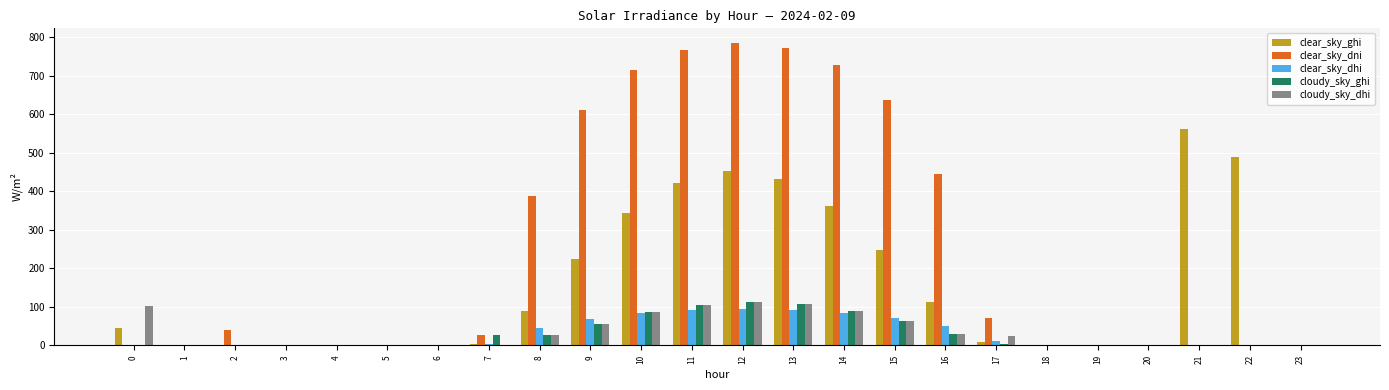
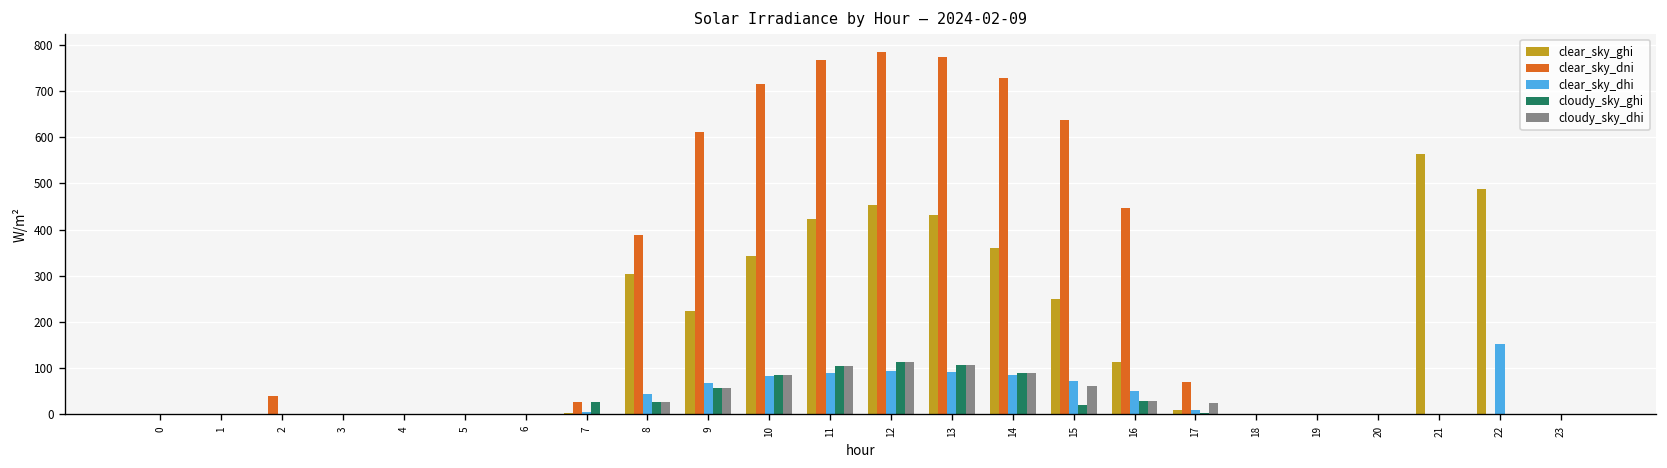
  {
    "clear_sky_ghi": {
-     "0": 50,
+     "0": 0,
      "1": 0,
      "2": 0,
      "3": 0,
      "4": 0,
      "5": 0,
      "6": 0,
-     "8": 90,
+     "8": 300,
      "9": 220,
      "10": 340,
      "11": 420,
      "12": 450,
      "13": 430,
      "14": 360,
      "15": 250,
      "16": 110,
      "17": 10,
      "18": 0,
      "19": 0,
      "20": 0,
      "21": 560,
      "22": 490,
      "23": 0
    },
    "clear_sky_dni": {
      "0": 0,
      "1": 0,
      "2": 40,
      "3": 0,
      "4": 0,
      "5": 0,
      "6": 0,
      "7": 30,
      "8": 390,
      "9": 610,
      "10": 720,
      "11": 770,
      "12": 780,
      "13": 770,
      "14": 730,
      "15": 640,
      "16": 450,
      "17": 70,
      "18": 0,
      "19": 0,
      "20": 0,
      "21": 0,
      "22": 0,
      "23": 0
    },
    "clear_sky_dhi": {
      "0": 0,
      "1": 0,
      "2": 0,
      "3": 0,
      "4": 0,
      "5": 0,
      "6": 0,
      "8": 40,
      "9": 70,
      "10": 80,
      "11": 90,
      "12": 90,
      "13": 90,
      "14": 80,
      "15": 70,
      "16": 50,
      "17": 10,
      "18": 0,
      "19": 0,
      "20": 0,
      "21": 0,
-     "22": 0,
+     "22": 150,
      "23": 0
    },
    "cloudy_sky_ghi": {
      "0": 0,
      "1": 0,
      "2": 0,
      "3": 0,
      "4": 0,
      "5": 0,
      "6": 0,
      "7": 30,
      "8": 30,
      "9": 60,
      "10": 90,
      "11": 110,
      "12": 110,
      "13": 110,
      "14": 90,
-     "15": 60,
+     "15": 20,
      "16": 30,
      "18": 0,
      "19": 0,
      "20": 0,
      "21": 0,
      "22": 0,
      "23": 0
    },
    "cloudy_sky_dhi": {
-     "0": 100,
+     "0": 0,
      "1": 0,
      "2": 0,
      "3": 0,
      "4": 0,
      "5": 0,
      "6": 0,
      "8": 30,
      "9": 60,
      "10": 90,
      "11": 110,
      "12": 110,
      "13": 110,
      "14": 90,
      "15": 60,
      "16": 30,
      "17": 20,
      "18": 0,
      "19": 0,
      "20": 0,
      "21": 0,
      "22": 0,
      "23": 0
    }
  }
